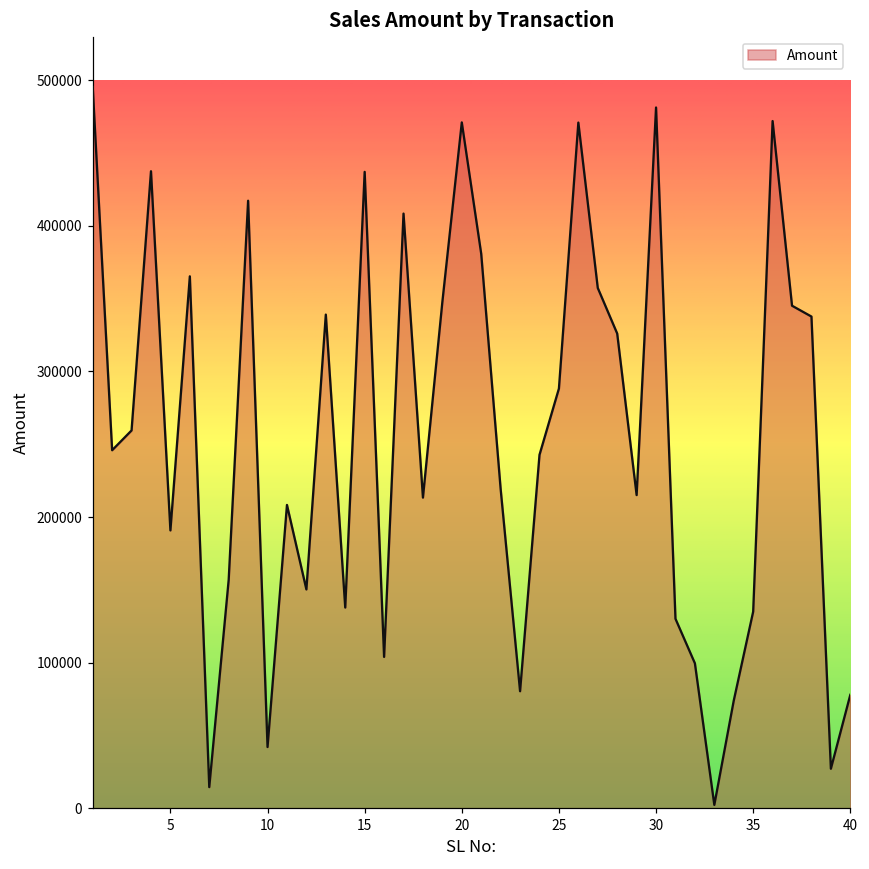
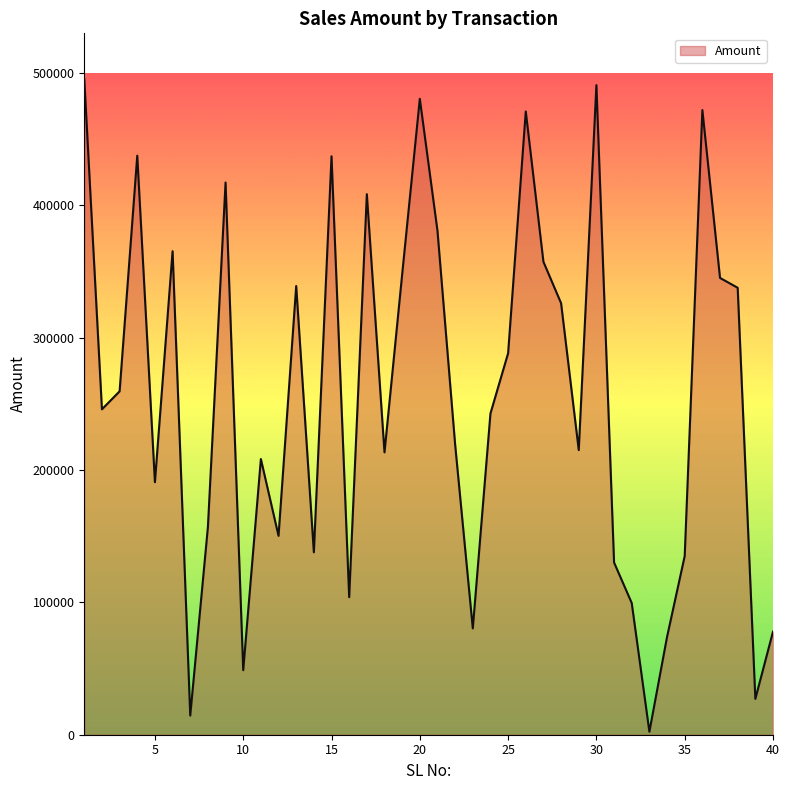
  {
    "5": 191000,
-   "10": 42000,
+   "10": 49000,
    "15": 437000,
-   "20": 471000,
+   "20": 481000,
    "25": 288000,
-   "30": 481000,
+   "30": 491000,
    "35": 135000,
    "40": 78000
  }
